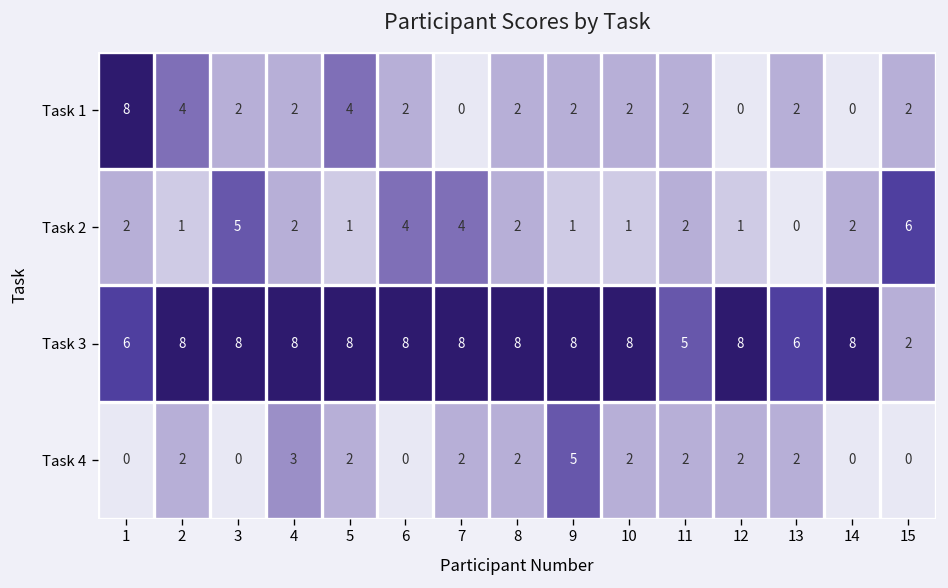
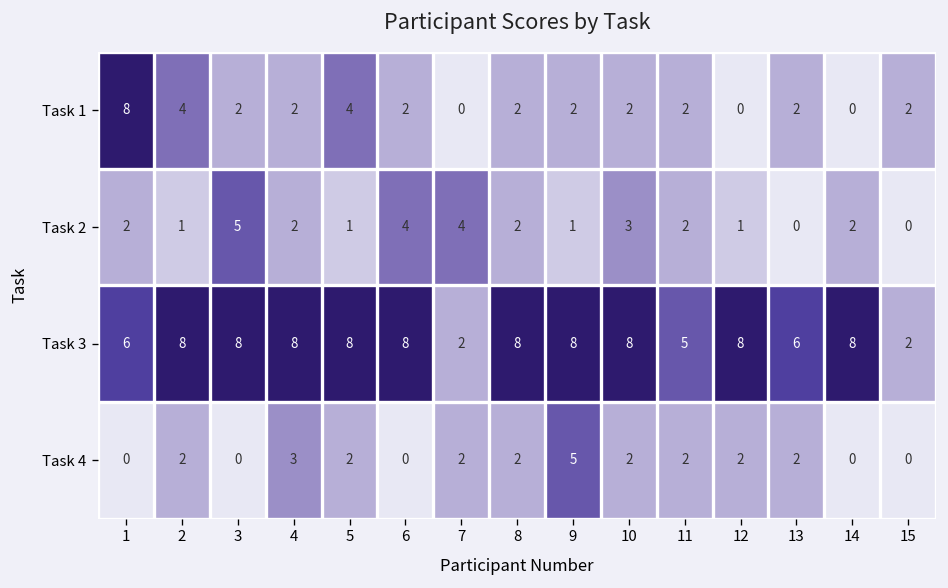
  {
    "Task 1": {
      "1": 8,
      "2": 4,
      "3": 2,
      "4": 2,
      "5": 4,
      "6": 2,
      "7": 0,
      "8": 2,
      "9": 2,
      "10": 2,
      "11": 2,
      "12": 0,
      "13": 2,
      "14": 0,
      "15": 2
    },
    "Task 2": {
      "1": 2,
      "2": 1,
      "3": 5,
      "4": 2,
      "5": 1,
      "6": 4,
      "7": 4,
      "8": 2,
      "9": 1,
-     "10": 1,
+     "10": 3,
      "11": 2,
      "12": 1,
      "13": 0,
      "14": 2,
-     "15": 6
+     "15": 0
    },
    "Task 3": {
      "1": 6,
      "2": 8,
      "3": 8,
      "4": 8,
      "5": 8,
      "6": 8,
-     "7": 8,
+     "7": 2,
      "8": 8,
      "9": 8,
      "10": 8,
      "11": 5,
      "12": 8,
      "13": 6,
      "14": 8,
      "15": 2
    },
    "Task 4": {
      "1": 0,
      "2": 2,
      "3": 0,
      "4": 3,
      "5": 2,
      "6": 0,
      "7": 2,
      "8": 2,
      "9": 5,
      "10": 2,
      "11": 2,
      "12": 2,
      "13": 2,
      "14": 0,
      "15": 0
    }
  }
